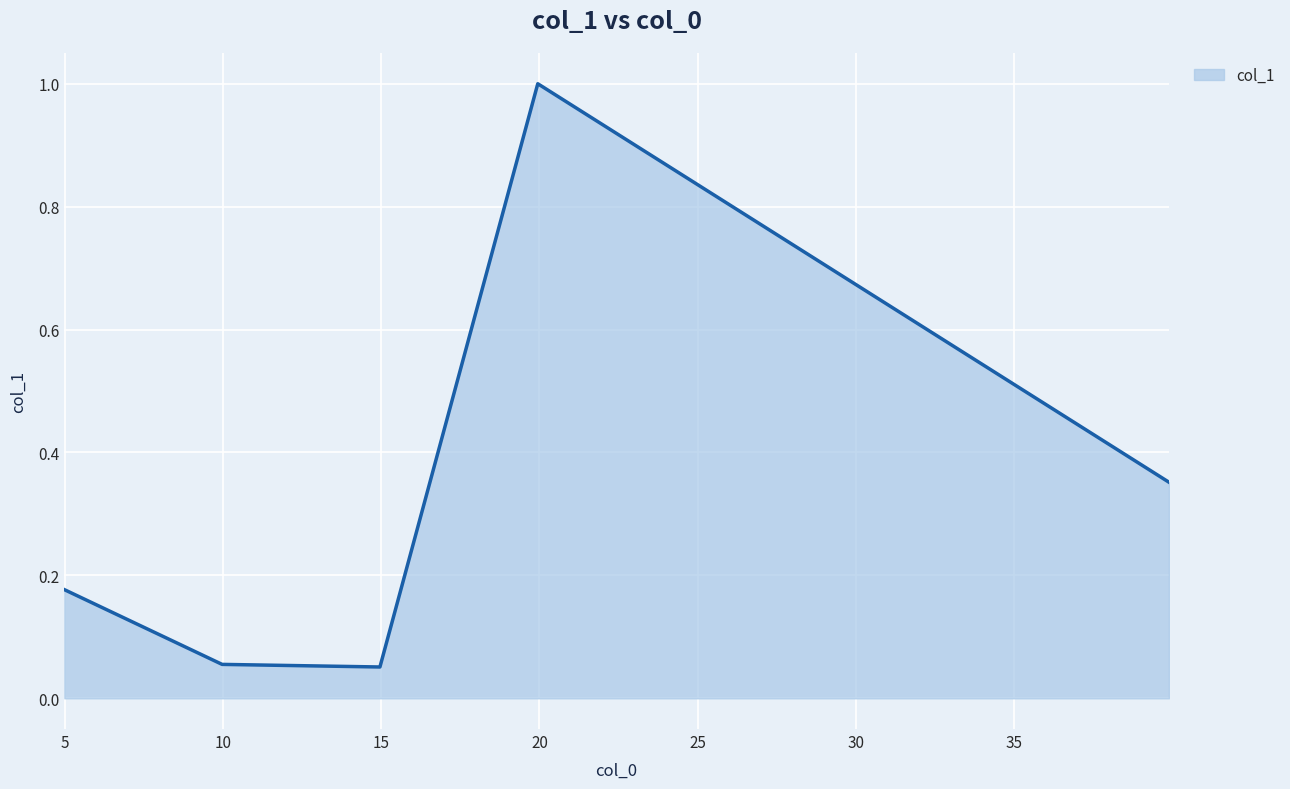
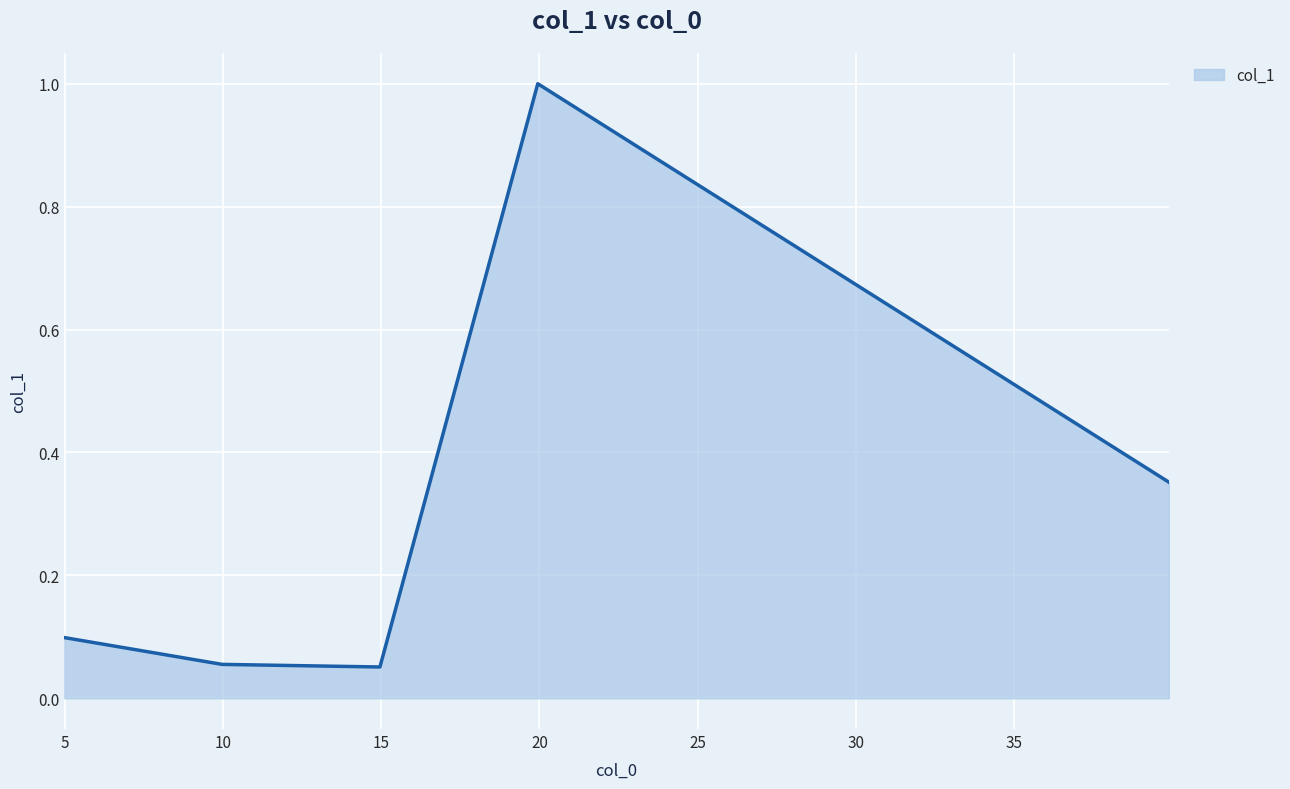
  {
-   "5": 0.18,
+   "5": 0.10,
    "10": 0.06,
    "15": 0.05,
    "20": 1.00
  }
